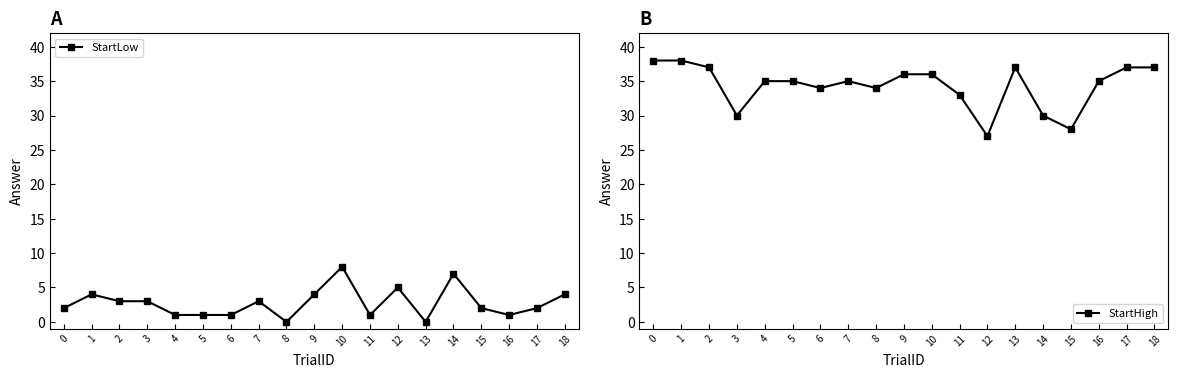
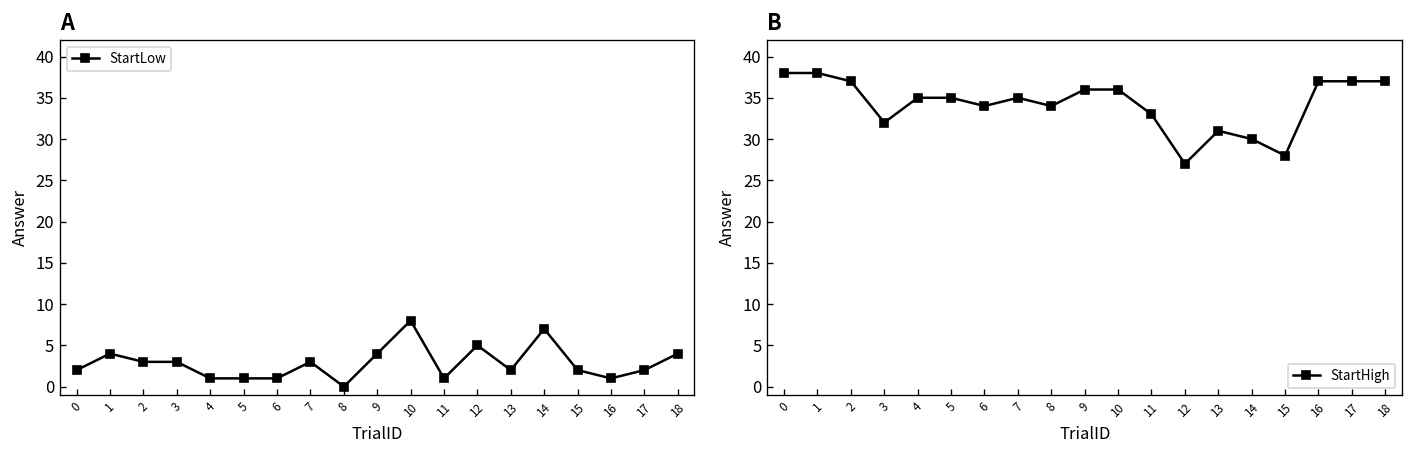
  {
    "A": {
      "0": 2,
      "1": 4,
      "2": 3,
      "3": 3,
      "4": 1,
      "5": 1,
      "6": 1,
      "7": 3,
      "8": 0,
      "9": 4,
      "10": 8,
      "11": 1,
      "12": 5,
-     "13": 0,
+     "13": 2,
      "14": 7,
      "15": 2,
      "16": 1,
      "17": 2,
      "18": 4
    },
    "B": {
      "0": 38,
      "1": 38,
      "2": 37,
-     "3": 30,
+     "3": 32,
      "4": 35,
      "5": 35,
      "6": 34,
      "7": 35,
      "8": 34,
      "9": 36,
      "10": 36,
      "11": 33,
      "12": 27,
-     "13": 37,
+     "13": 31,
      "14": 30,
      "15": 28,
-     "16": 35,
+     "16": 37,
      "17": 37,
      "18": 37
    }
  }
